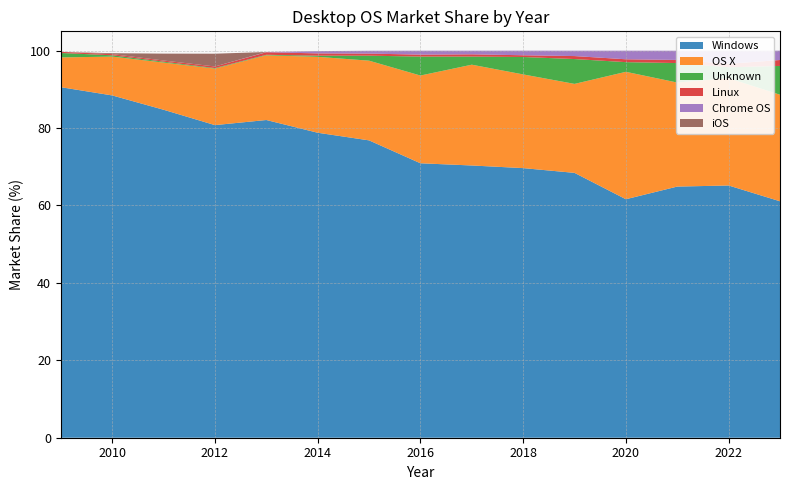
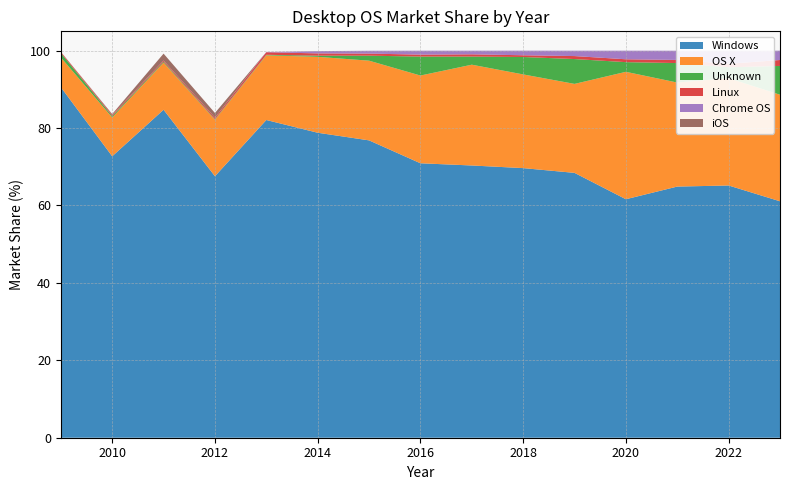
  {
    "Windows": {
-     "2010": 88,
-     "2012": 81,
+     "2010": 73,
+     "2012": 68,
      "2014": 79,
      "2016": 71,
      "2018": 70,
      "2020": 62,
      "2022": 65
    },
    "OS X": {
      "2016": 23,
      "2018": 24,
      "2020": 33
    },
    "Unknown": {
      "2020": 3
    },
    "Linux": {
      "2020": 1
    },
    "iOS": {
-     "2012": 3
+     "2012": 1
    }
  }
